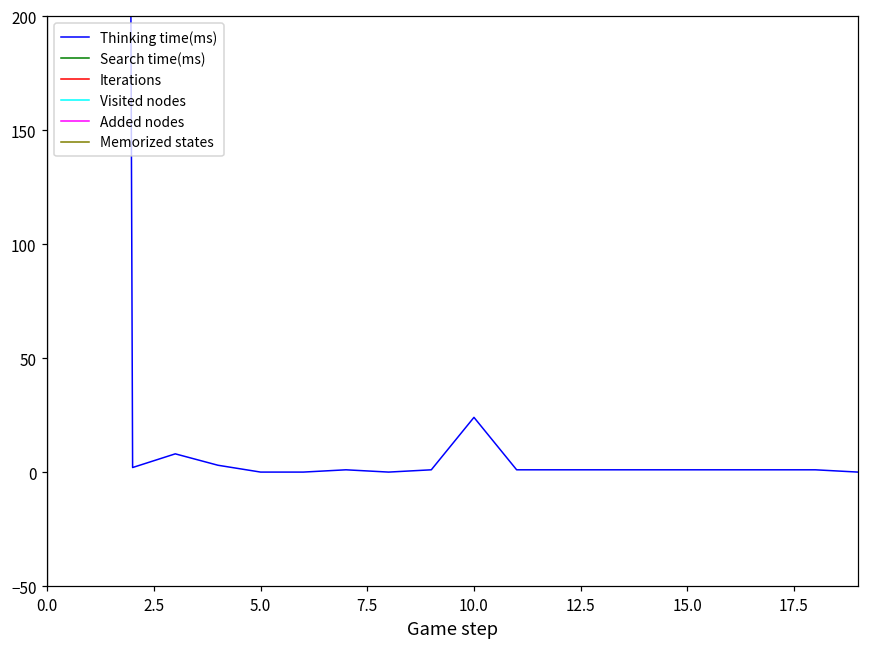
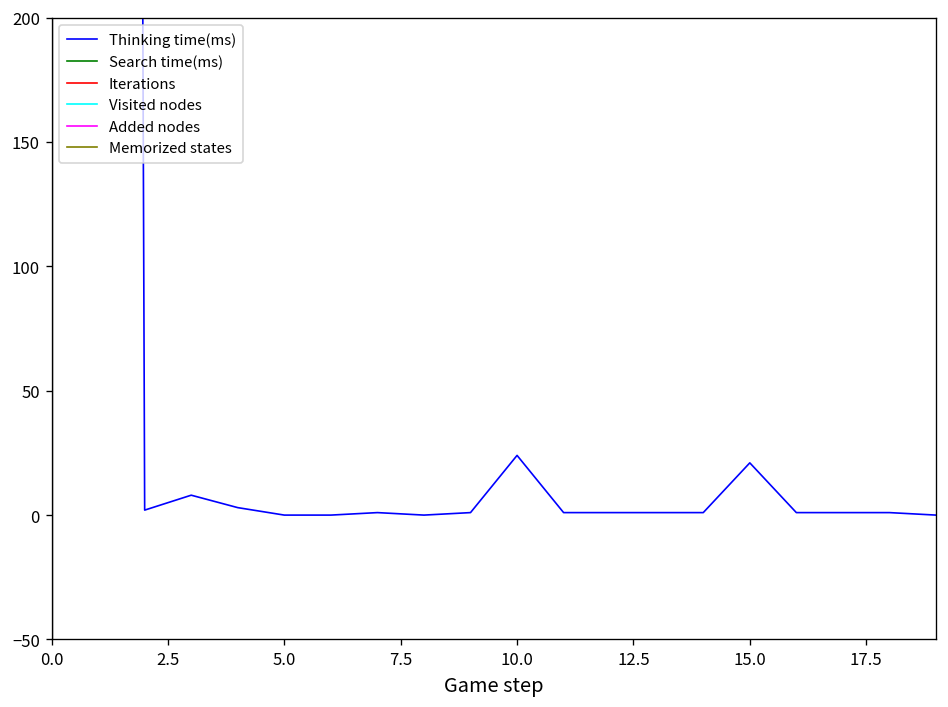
  {
    "Thinking time(ms)": {
      "5.0": 0,
      "10.0": 24,
-     "15.0": 1
+     "15.0": 21
    },
    "Added nodes": {
      "0.0": 14
    },
    "Visited nodes": {
      "0.0": 32
    },
    "Memorized states": {
      "0.0": 0
    }
  }
